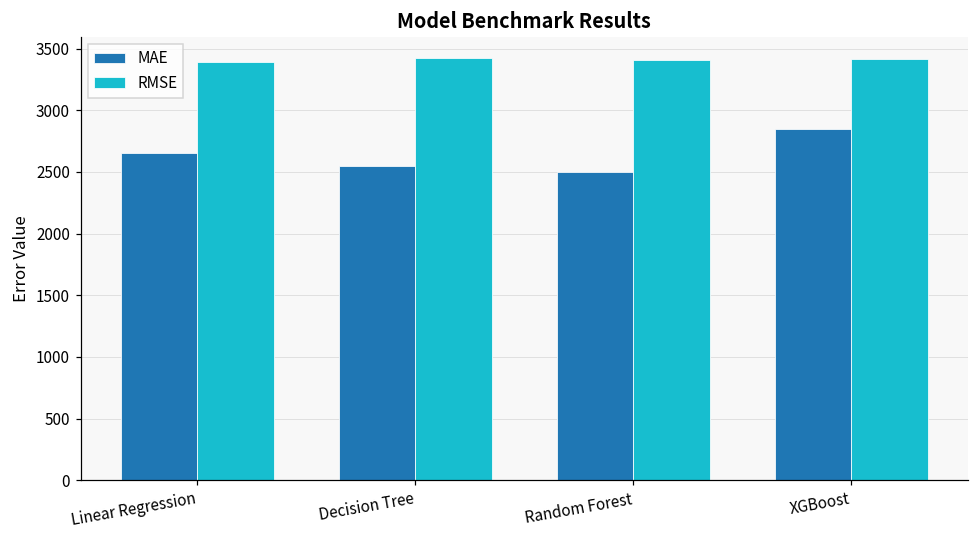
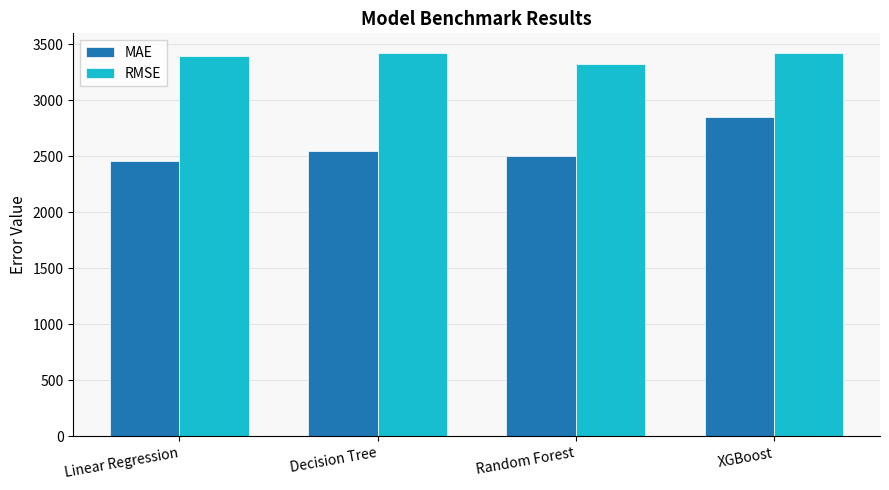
  {
    "MAE": {
-     "Linear Regression": 2650,
+     "Linear Regression": 2460,
      "Decision Tree": 2550,
      "Random Forest": 2500,
      "XGBoost": 2850
    },
    "RMSE": {
      "Linear Regression": 3390,
      "Decision Tree": 3430,
-     "Random Forest": 3410,
+     "Random Forest": 3330,
      "XGBoost": 3420
    }
  }
